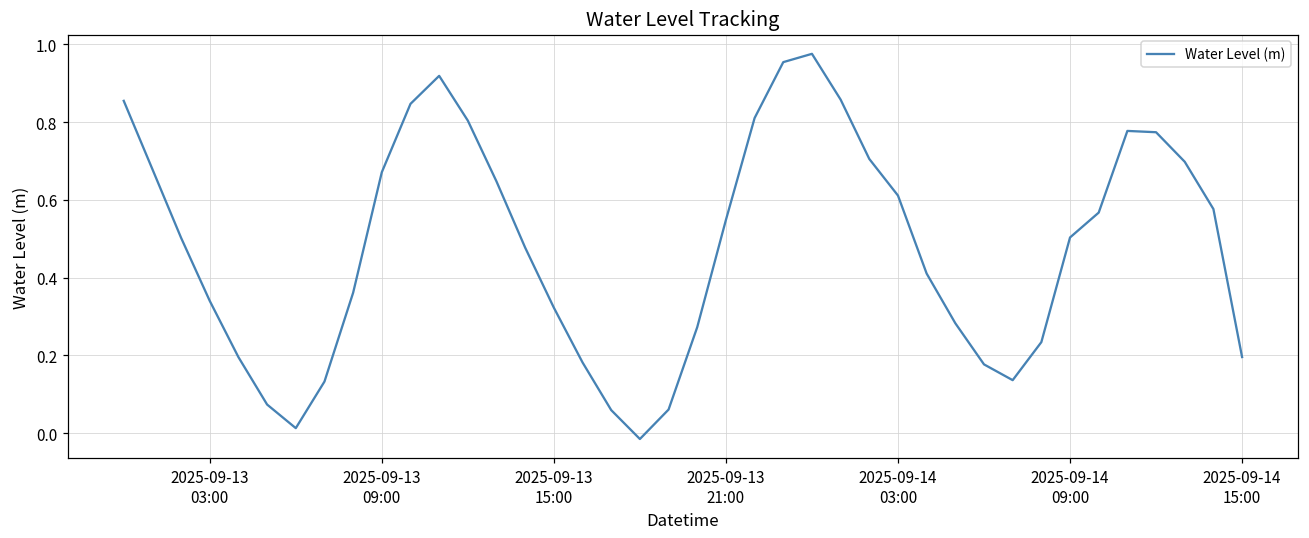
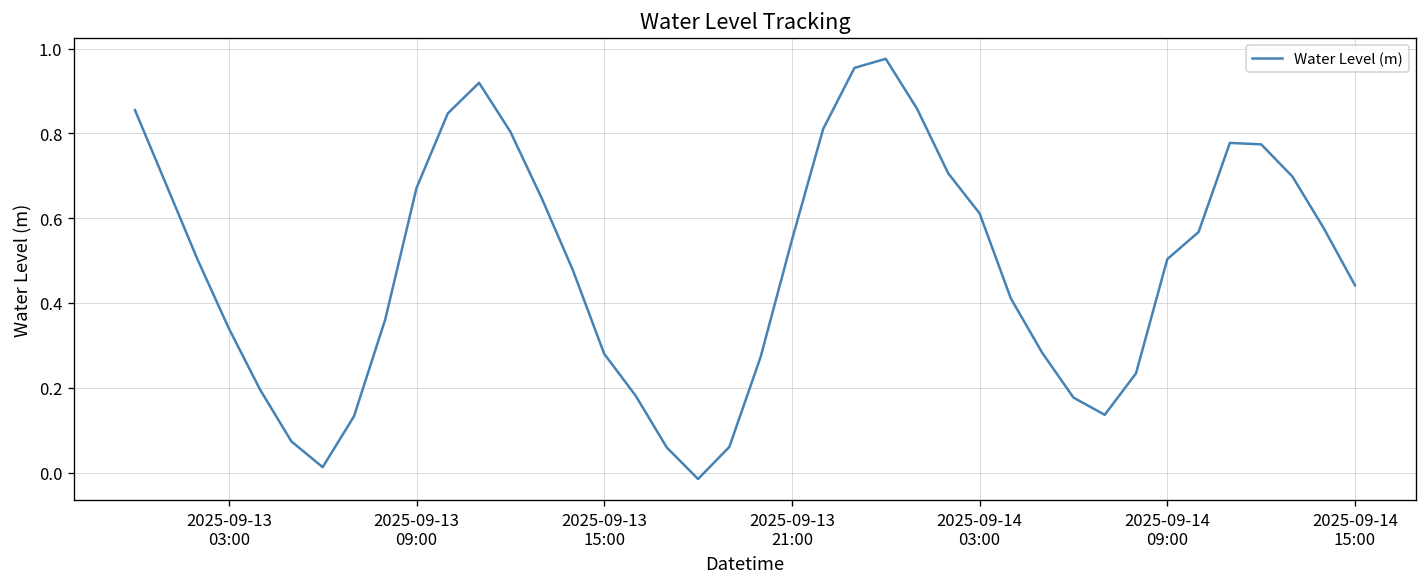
  {
    "2025-09-13 03:00": 0.34,
    "2025-09-13 09:00": 0.67,
-   "2025-09-13 15:00": 0.32,
+   "2025-09-13 15:00": 0.28,
    "2025-09-13 21:00": 0.55,
    "2025-09-14 03:00": 0.61,
    "2025-09-14 09:00": 0.50,
-   "2025-09-14 15:00": 0.20
+   "2025-09-14 15:00": 0.44
  }
